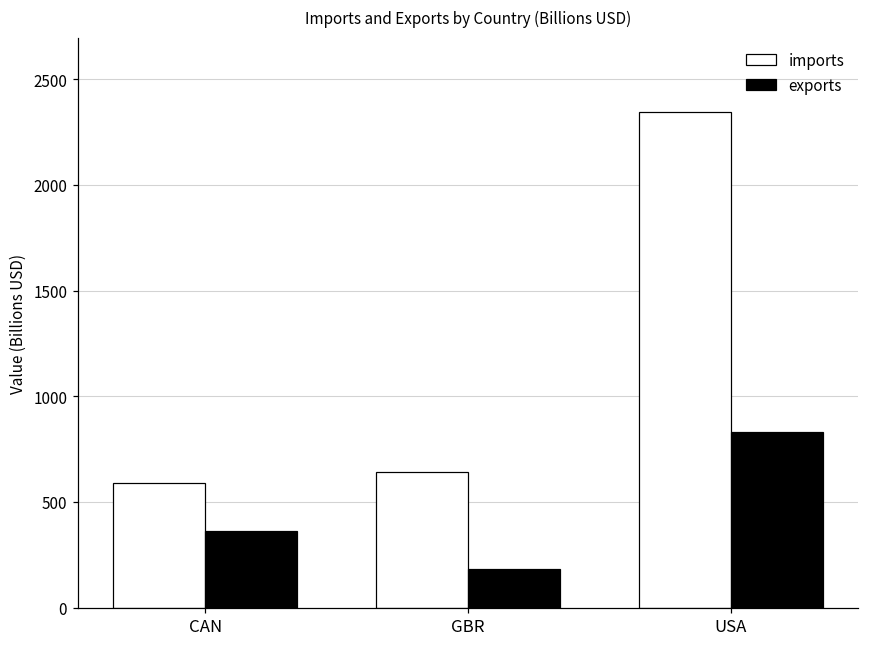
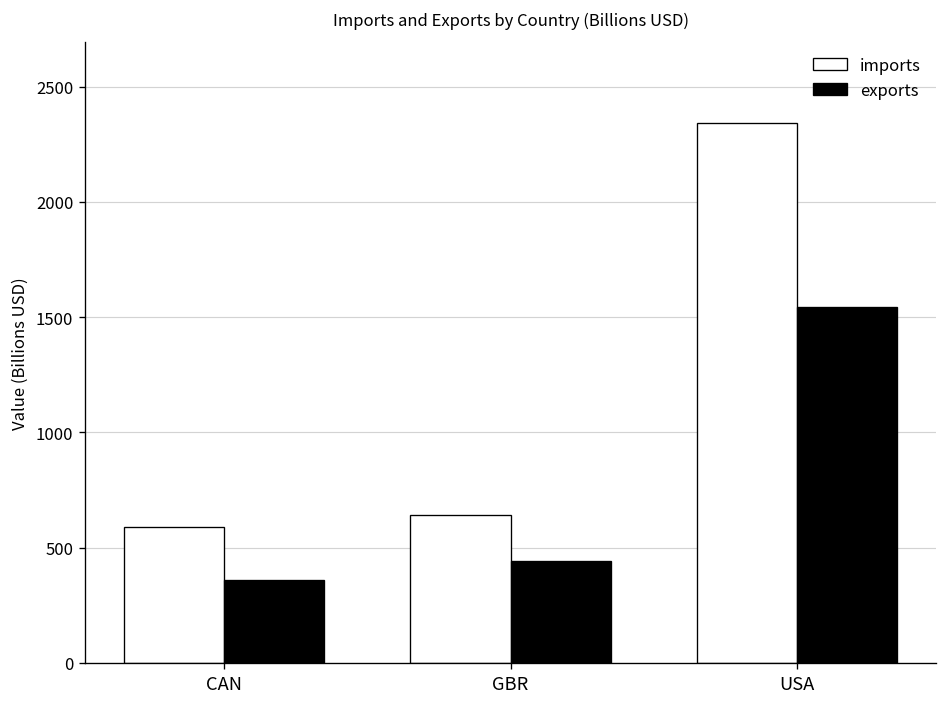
  {
    "imports": {
      "CAN": 590,
      "GBR": 640,
      "USA": 2340
    },
    "exports": {
      "CAN": 360,
-     "GBR": 180,
-     "USA": 830
+     "GBR": 440,
+     "USA": 1550
    }
  }
